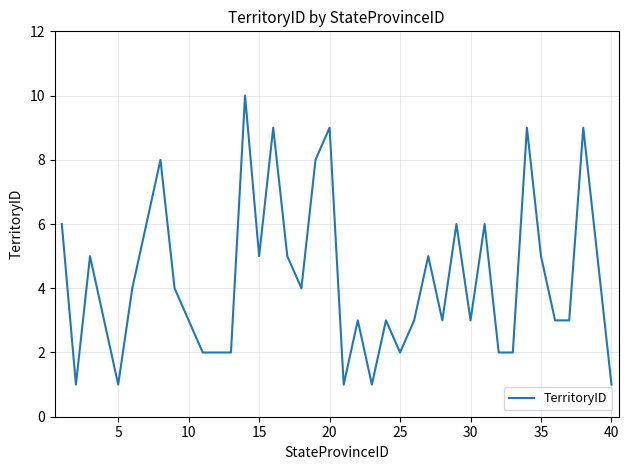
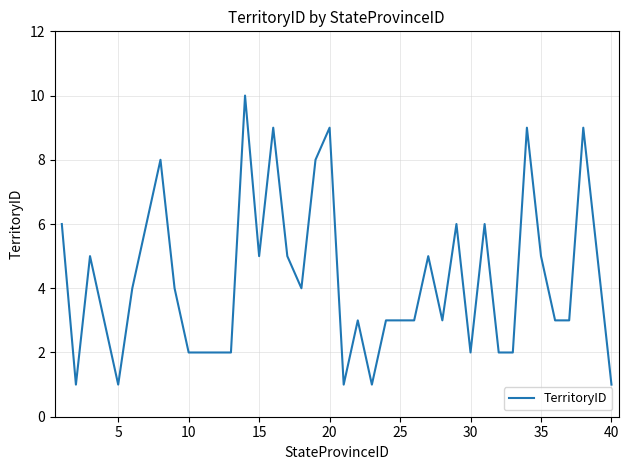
  {
    "5": 1,
-   "10": 3,
+   "10": 2,
    "15": 5,
    "20": 9,
-   "25": 2,
-   "30": 3,
+   "25": 3,
+   "30": 2,
    "35": 5,
    "40": 1
  }
